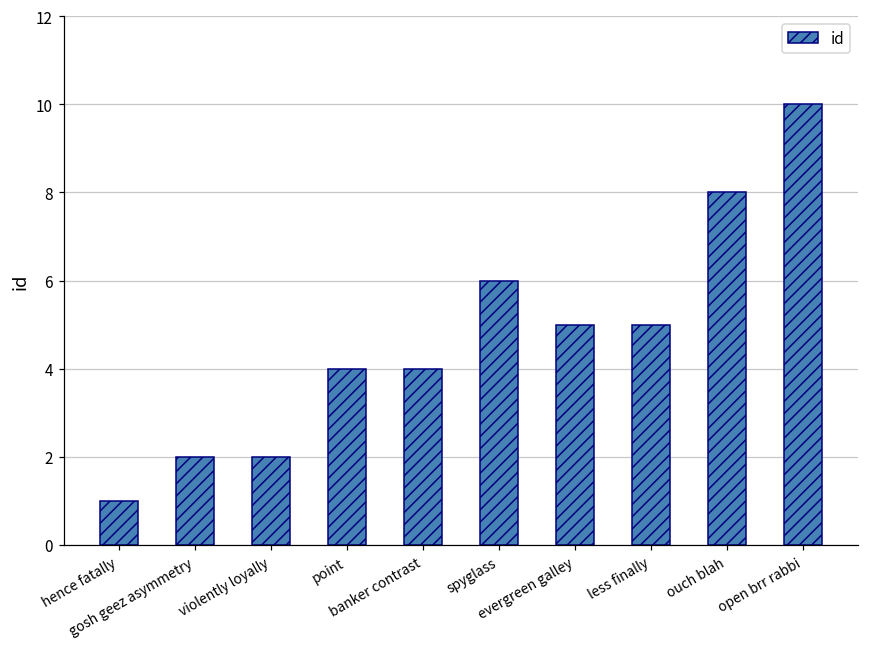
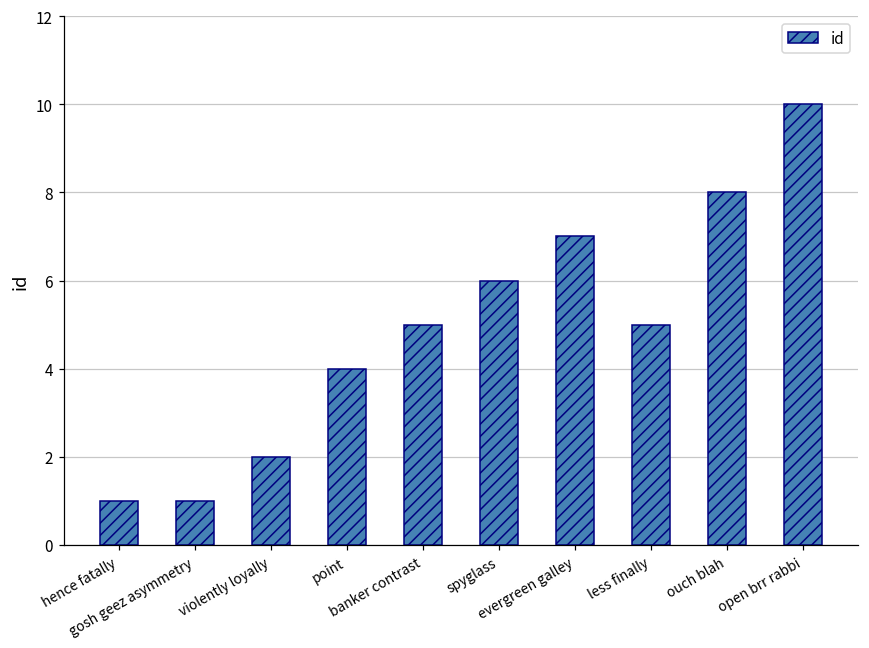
  {
    "hence fatally": 1,
-   "gosh geez asymmetry": 2,
+   "gosh geez asymmetry": 1,
    "violently loyally": 2,
    "point": 4,
-   "banker contrast": 4,
+   "banker contrast": 5,
    "spyglass": 6,
-   "evergreen galley": 5,
+   "evergreen galley": 7,
    "less finally": 5,
    "ouch blah": 8,
    "open brr rabbi": 10
  }
